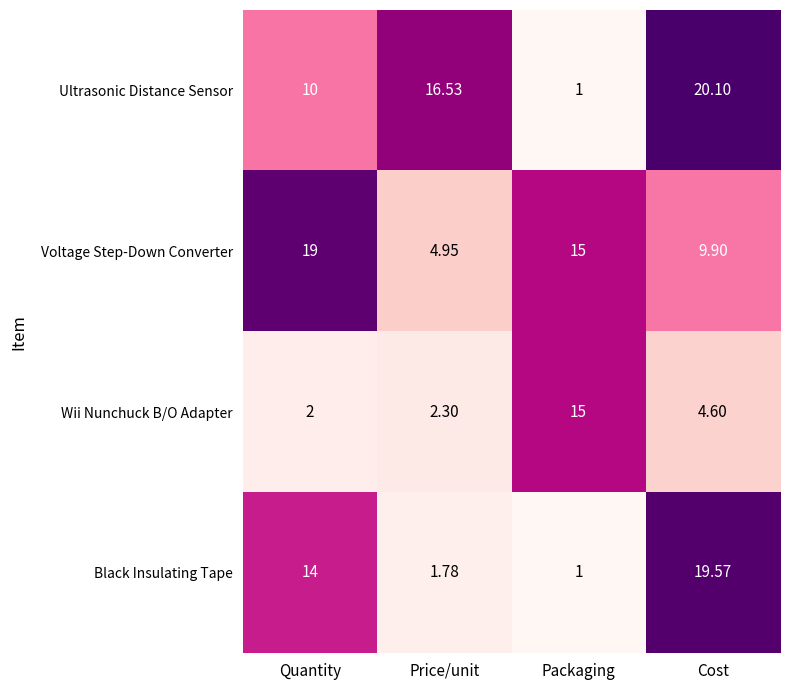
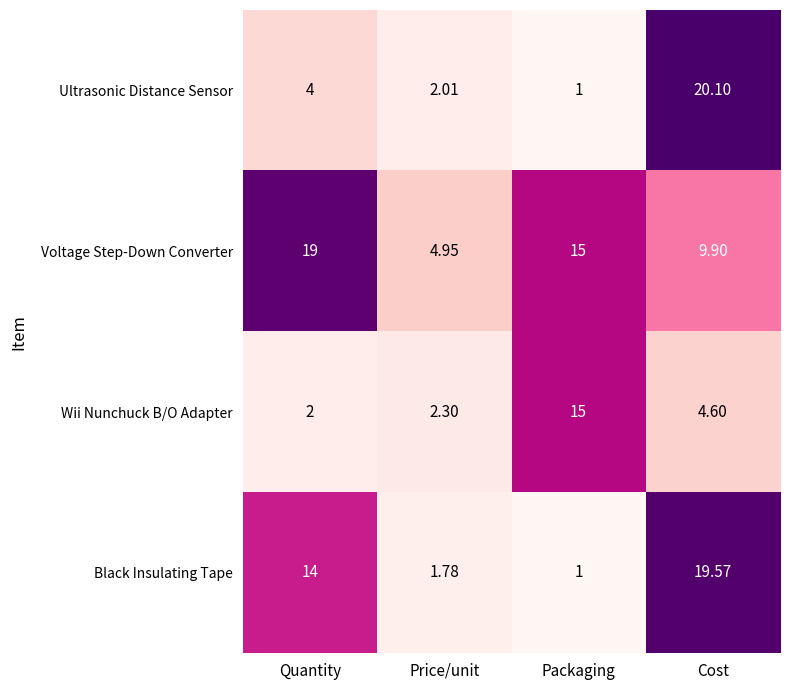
  {
    "Ultrasonic Distance Sensor": {
-     "Quantity": 10,
-     "Price/unit": 16.53,
+     "Quantity": 4,
+     "Price/unit": 2.01,
      "Packaging": 1,
      "Cost": 20.10
    },
    "Voltage Step-Down Converter": {
      "Quantity": 19,
      "Price/unit": 4.95,
      "Packaging": 15,
      "Cost": 9.90
    },
    "Wii Nunchuck B/O Adapter": {
      "Quantity": 2,
      "Price/unit": 2.30,
      "Packaging": 15,
      "Cost": 4.60
    },
    "Black Insulating Tape": {
      "Quantity": 14,
      "Price/unit": 1.78,
      "Packaging": 1,
      "Cost": 19.57
    }
  }
